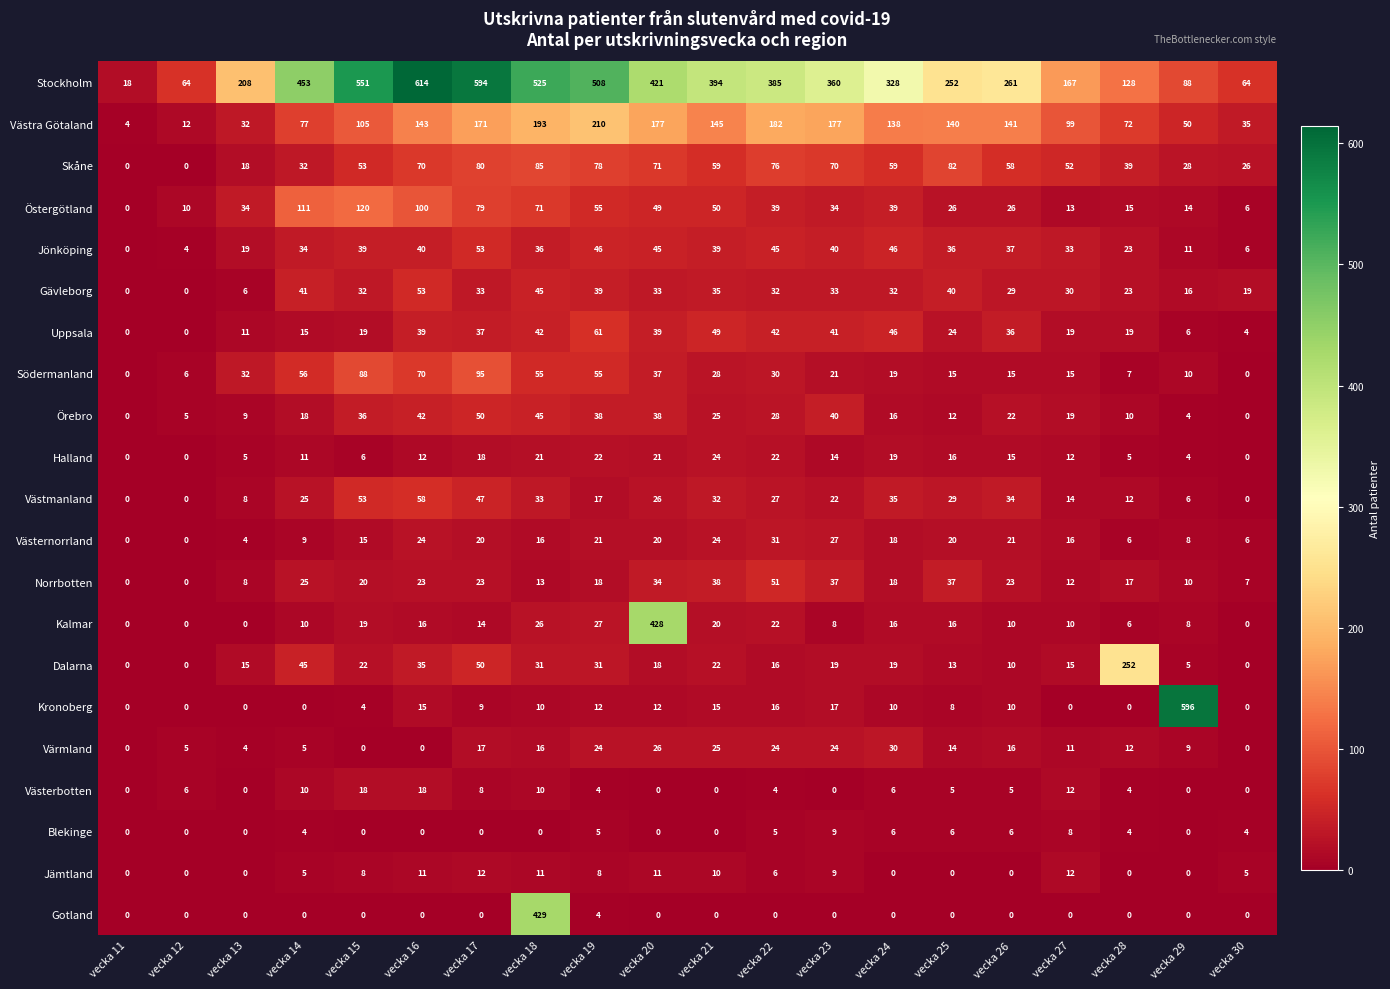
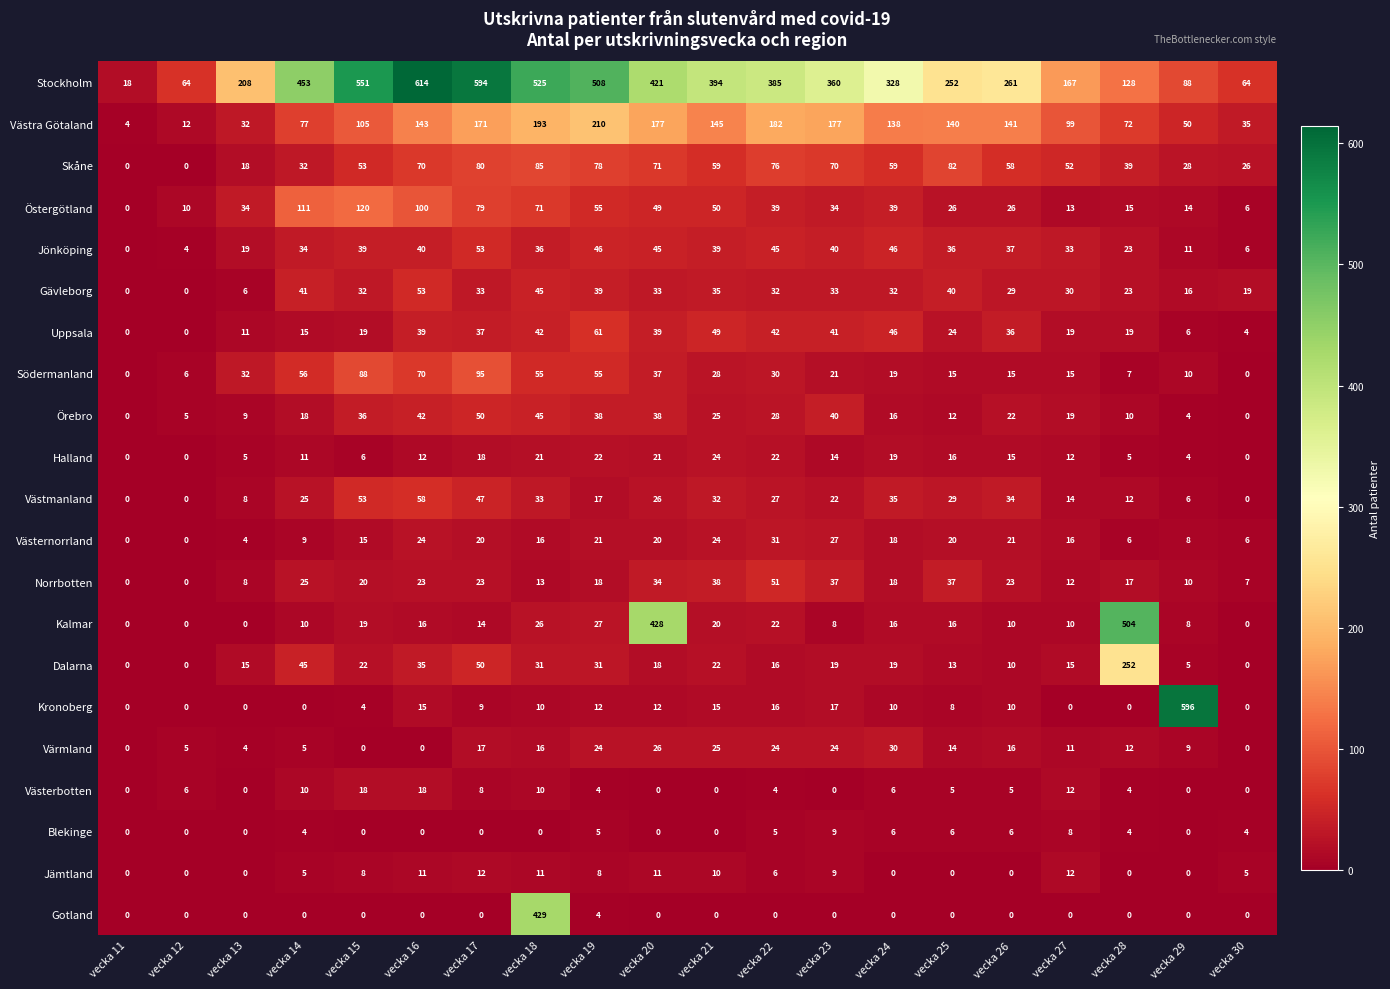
  {
    "Kalmar": {
      "vecka 11": 0,
      "vecka 12": 0,
      "vecka 13": 0,
      "vecka 14": 10,
      "vecka 15": 19,
      "vecka 16": 16,
      "vecka 17": 14,
      "vecka 18": 26,
      "vecka 19": 27,
      "vecka 20": 428,
      "vecka 21": 20,
      "vecka 22": 22,
      "vecka 23": 8,
      "vecka 24": 16,
      "vecka 25": 16,
      "vecka 26": 10,
      "vecka 27": 10,
-     "vecka 28": 6,
+     "vecka 28": 504,
      "vecka 29": 8,
      "vecka 30": 0
    }
  }
